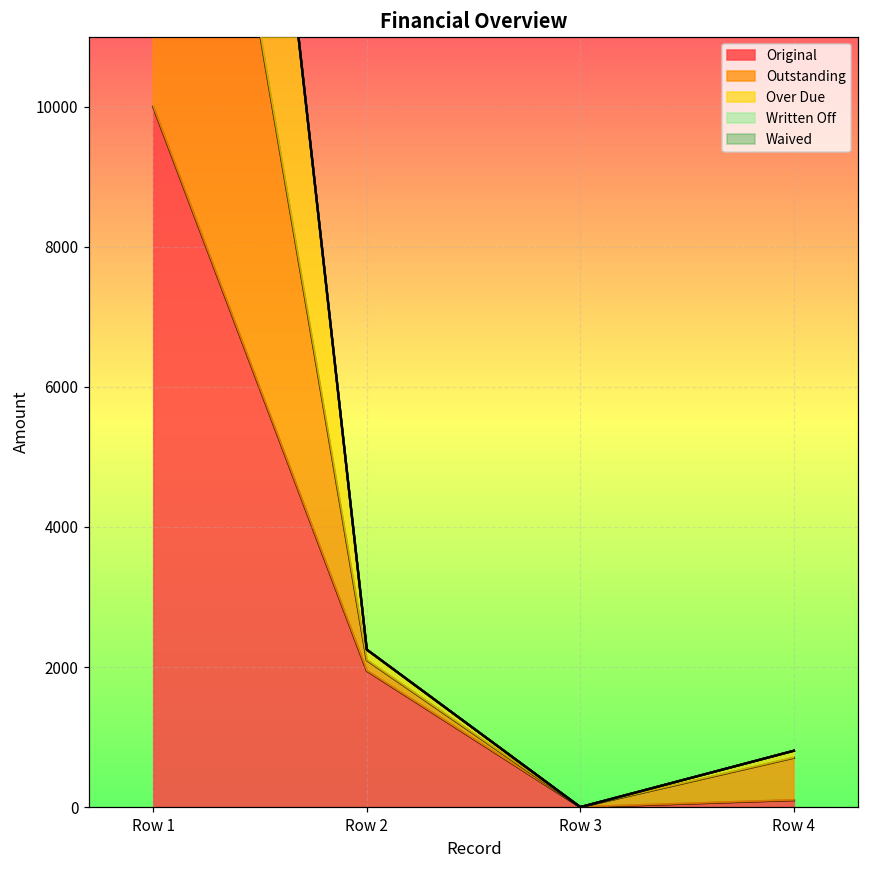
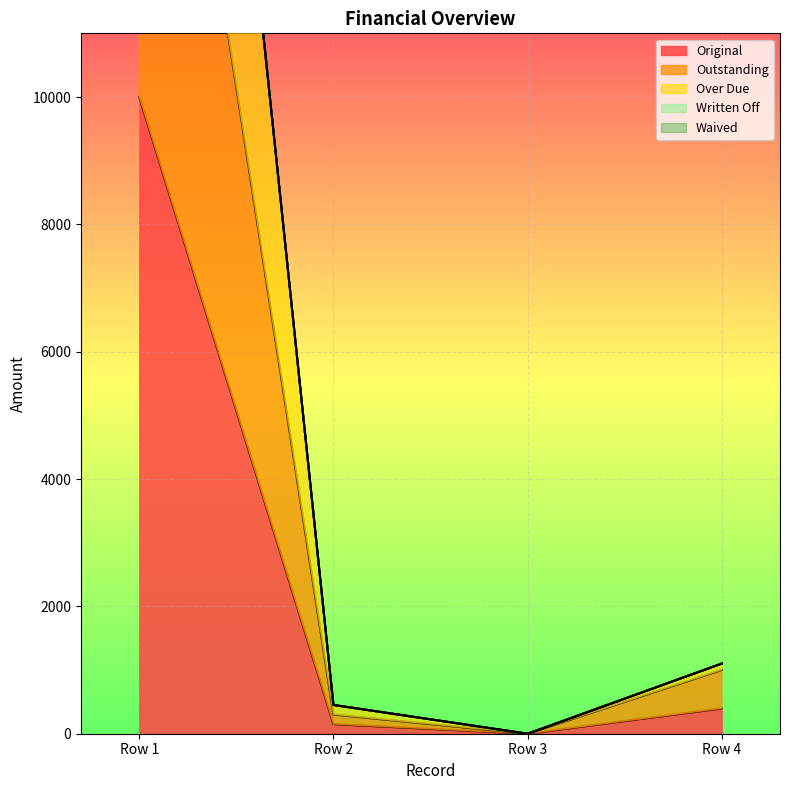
  {
    "Original": {
      "Row 1": 10000,
-     "Row 2": 1900,
-     "Row 4": 100
+     "Row 2": 200,
+     "Row 4": 400
    },
    "Outstanding": {
      "Row 2": 200,
      "Row 4": 600
    }
  }
